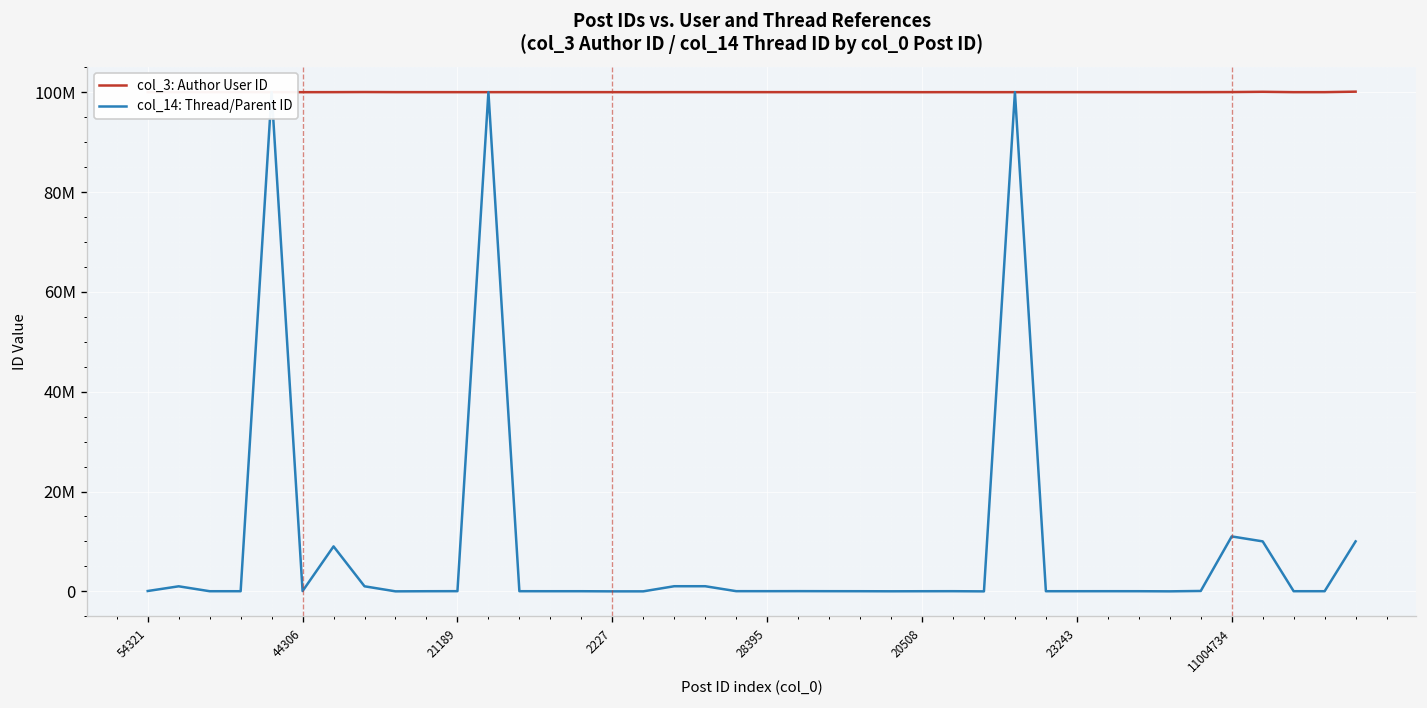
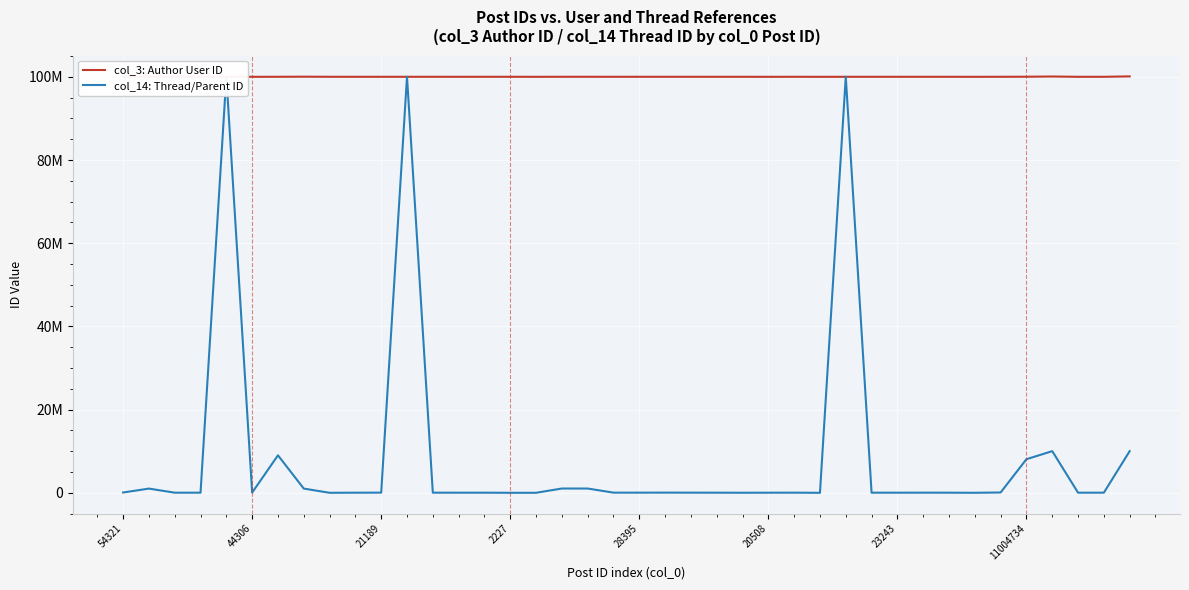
  {
    "col_3: Author User ID": {
      "44306": 100000000,
      "21189": 100000000,
      "2227": 100000000,
      "28395": 100000000,
      "20508": 100000000,
      "23243": 100000000,
      "11004734": 100000000
    },
    "col_14: Thread/Parent ID": {
      "54321": 0,
      "44306": 0,
      "21189": 0,
      "2227": 0,
      "28395": 0,
      "20508": 0,
      "23243": 0,
-     "11004734": 11000000
+     "11004734": 8000000
    }
  }
